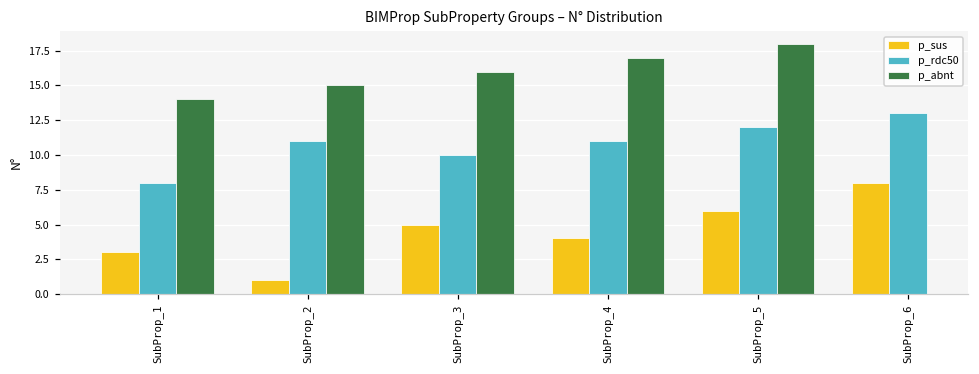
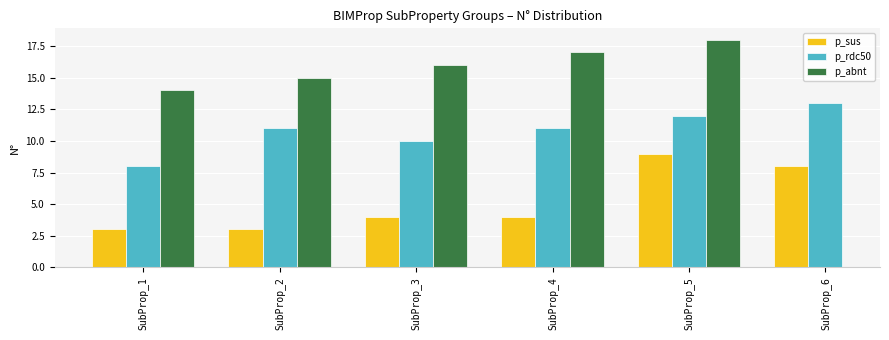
  {
    "p_sus": {
      "SubProp_1": 3,
-     "SubProp_2": 1,
-     "SubProp_3": 5,
+     "SubProp_2": 3,
+     "SubProp_3": 4,
      "SubProp_4": 4,
-     "SubProp_5": 6,
+     "SubProp_5": 9,
      "SubProp_6": 8
    },
    "p_rdc50": {
      "SubProp_1": 8,
      "SubProp_2": 11,
      "SubProp_3": 10,
      "SubProp_4": 11,
      "SubProp_5": 12,
      "SubProp_6": 13
    }
  }
